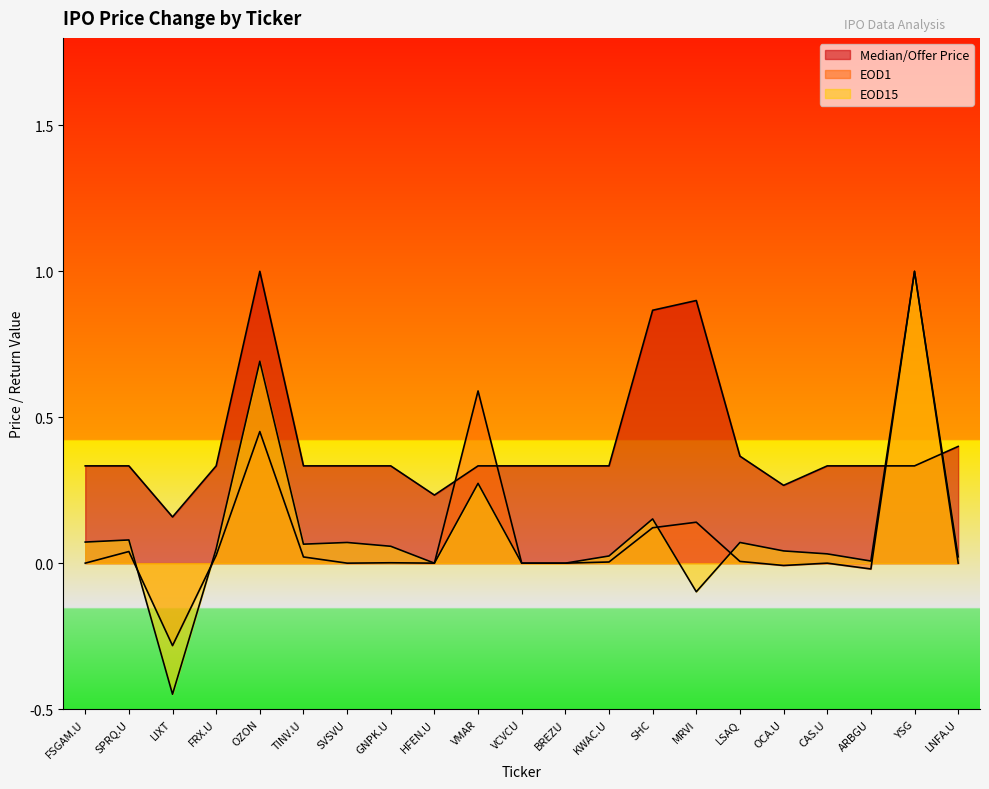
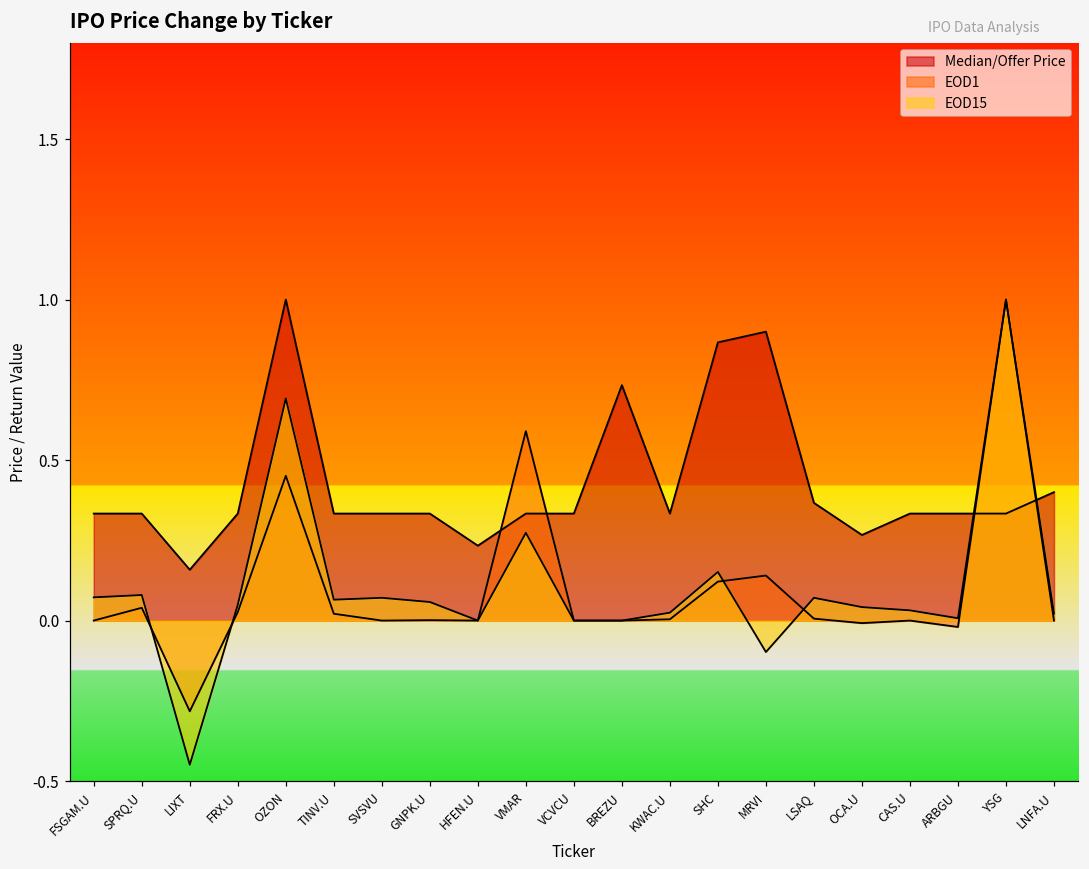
  {
    "Median/Offer Price": {
      "FSGAM.U": 0.33,
      "SPRQ.U": 0.33,
      "LIXT": 0.16,
      "FRX.U": 0.33,
      "OZON": 1.00,
      "TINV.U": 0.33,
      "SVSVU": 0.33,
      "GNPK.U": 0.33,
      "HFEN.U": 0.23,
      "VMAR": 0.33,
      "VCVCU": 0.33,
-     "BREZU": 0.33,
+     "BREZU": 0.73,
      "KWAC.U": 0.33,
      "SHC": 0.87,
      "MRVI": 0.90,
      "LSAQ": 0.37,
      "OCA.U": 0.27,
      "CAS.U": 0.33,
      "ARBGU": 0.33,
      "YSG": 0.33,
      "LNFA.U": 0.40
    }
  }
